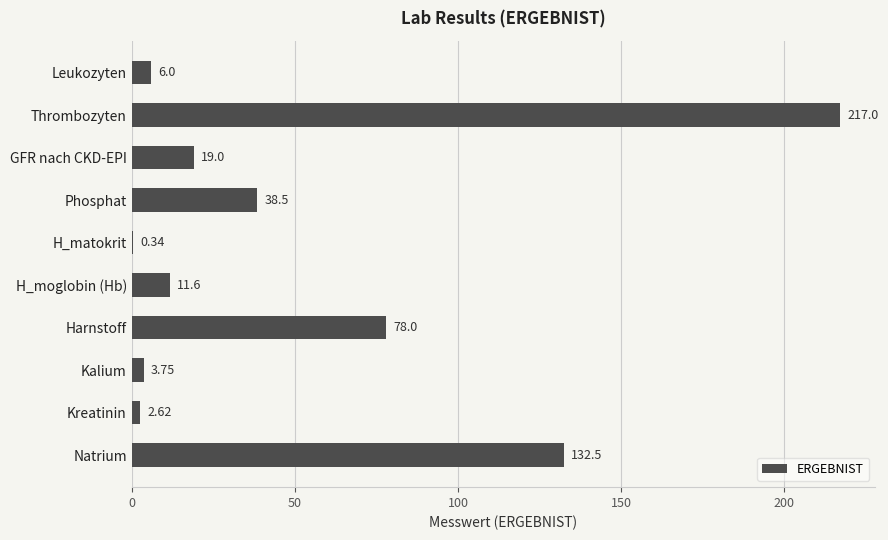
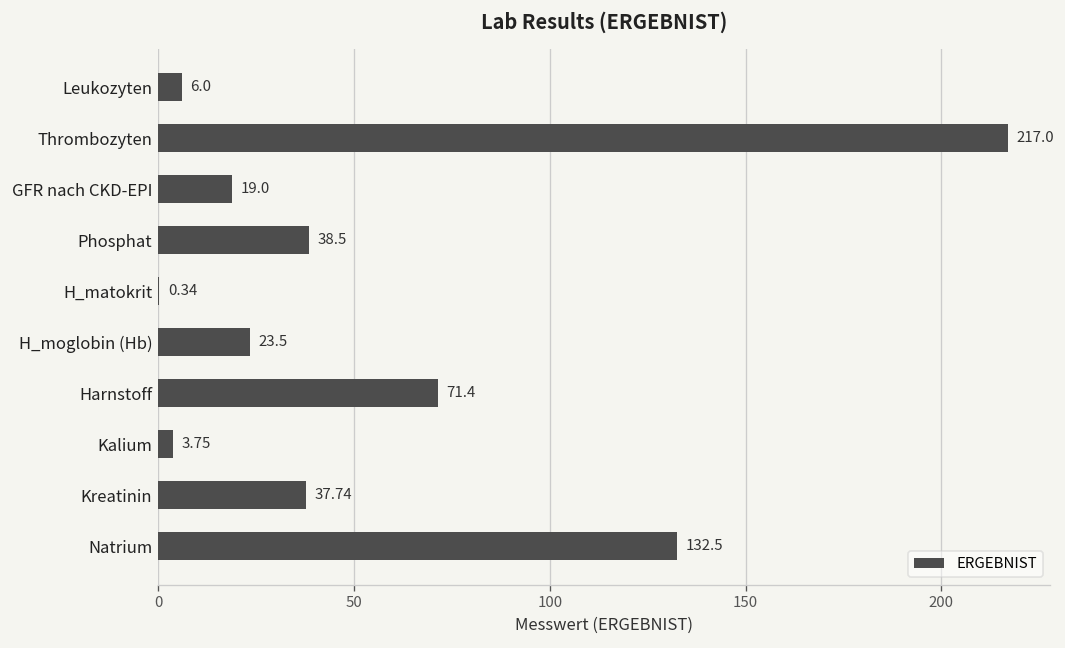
  {
    "Leukozyten": 6.0,
    "Thrombozyten": 217.0,
    "GFR nach CKD-EPI": 19.0,
    "Phosphat": 38.5,
    "H_matokrit": 0.34,
-   "H_moglobin (Hb)": 11.6,
-   "Harnstoff": 78.0,
+   "H_moglobin (Hb)": 23.5,
+   "Harnstoff": 71.4,
    "Kalium": 3.75,
-   "Kreatinin": 2.62,
+   "Kreatinin": 37.74,
    "Natrium": 132.5
  }
